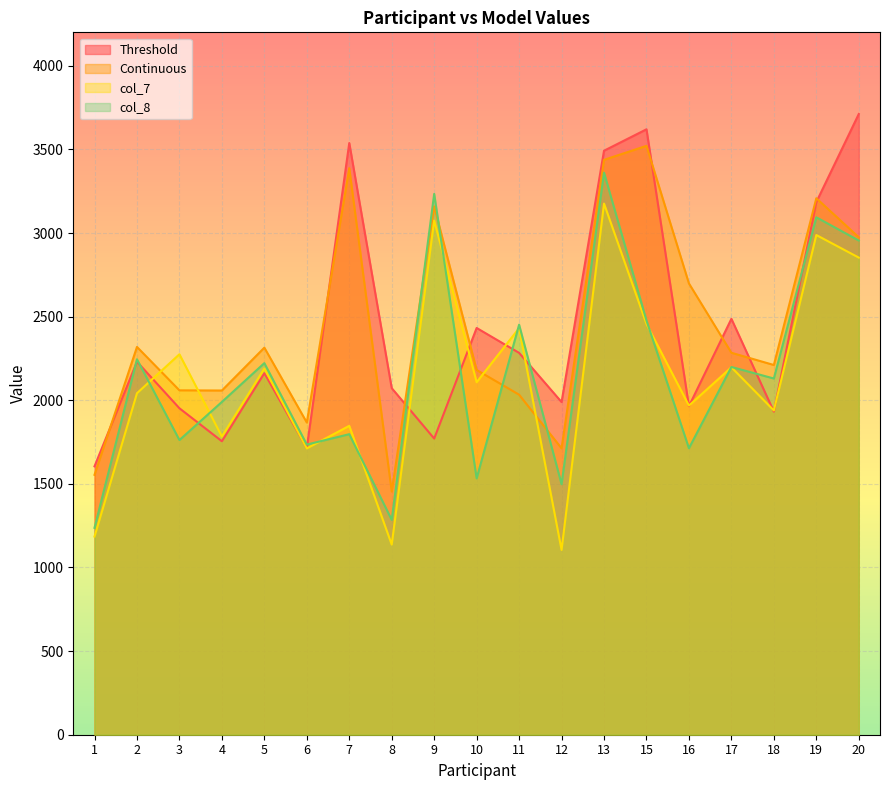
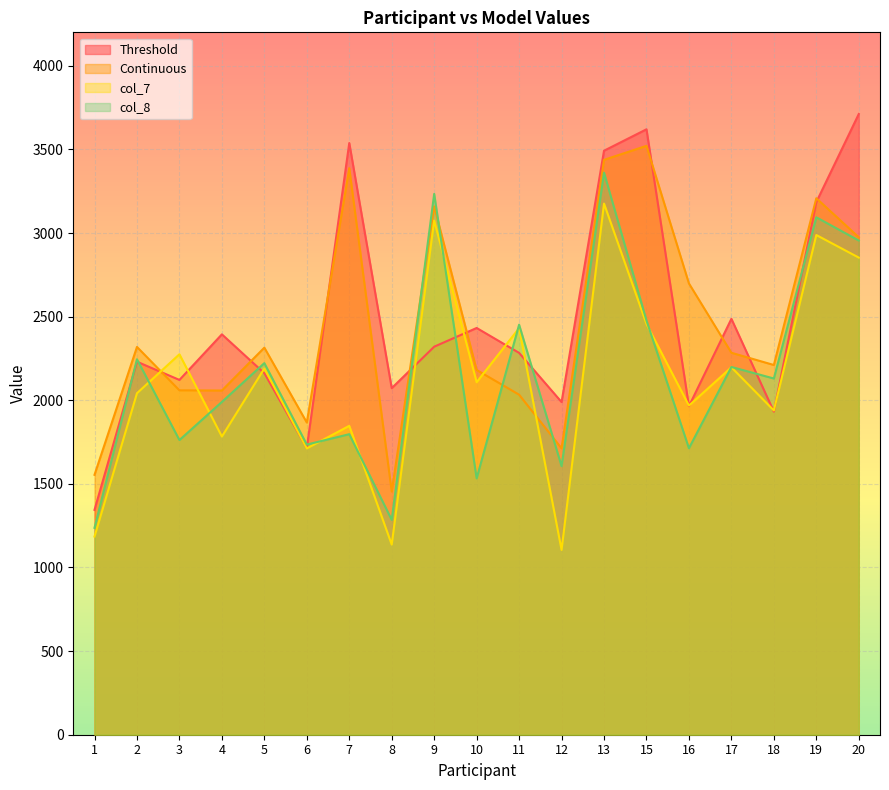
  {
    "Threshold": {
-     "1": 1600,
-     "3": 1950,
-     "4": 1750,
+     "1": 1340,
+     "3": 2120,
+     "4": 2390,
      "5": 2160,
      "7": 3540,
      "8": 2070,
-     "9": 1770,
+     "9": 2320,
      "10": 2430,
      "11": 2280,
      "12": 1990,
      "13": 3490,
      "15": 3620,
      "17": 2490,
      "19": 3180,
      "20": 3710
    },
    "col_8": {
      "1": 1240,
      "3": 1760,
      "4": 1990,
      "5": 2220,
      "6": 1740,
      "7": 1800,
      "8": 1290,
      "9": 3230,
      "10": 1530,
      "11": 2450,
-     "12": 1500,
+     "12": 1610,
      "13": 3360,
      "15": 2480,
      "16": 1710,
      "18": 2130,
      "19": 3090,
      "20": 2960
    }
  }
